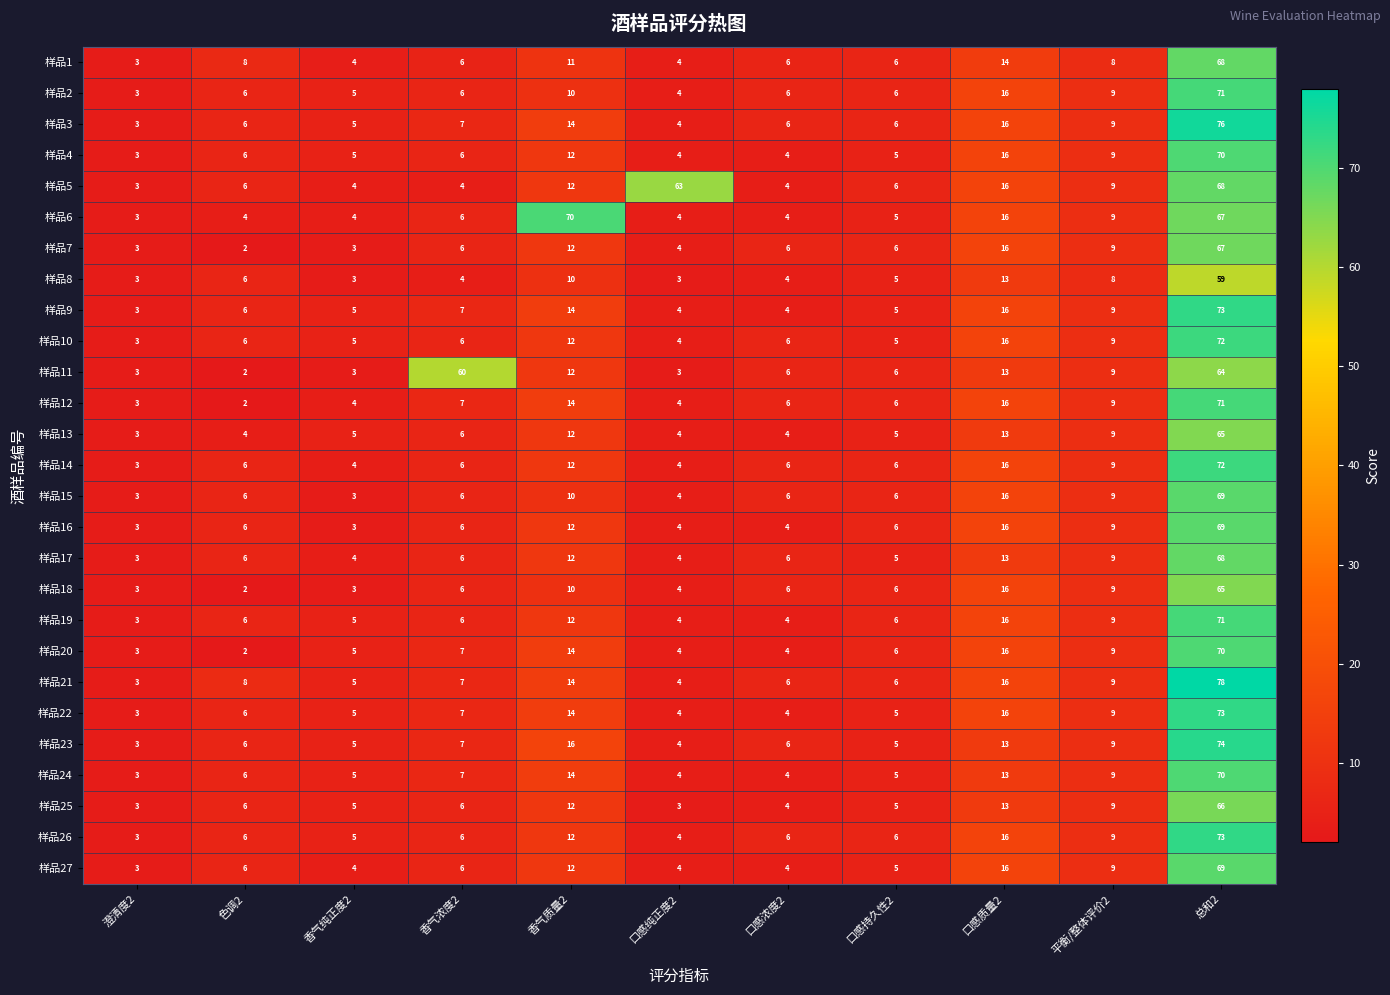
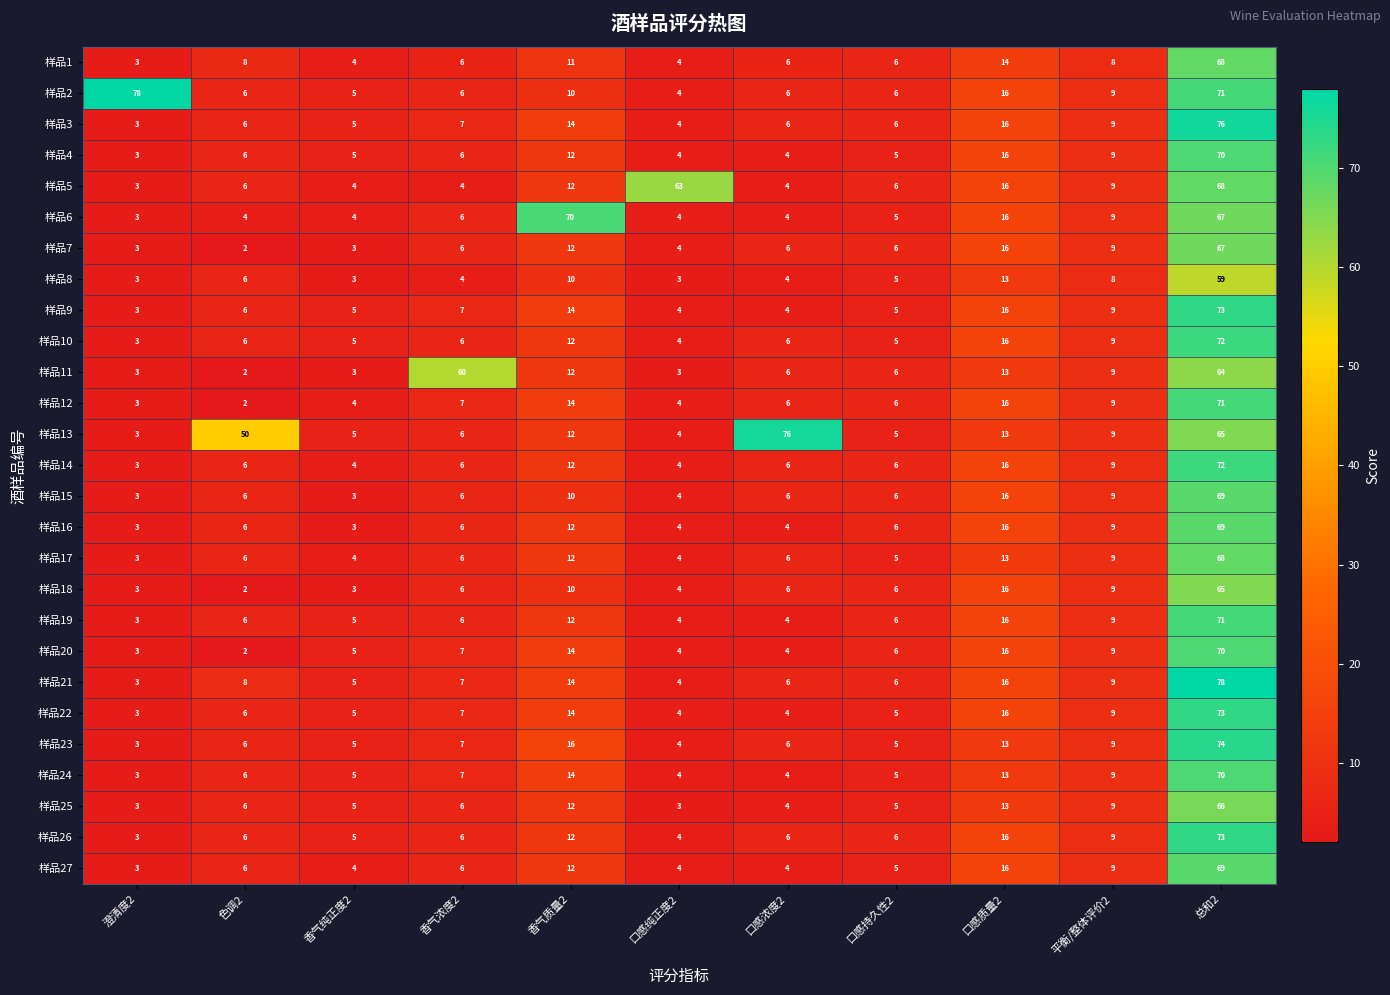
  {
    "样品2": {
-     "澄清度2": 3,
+     "澄清度2": 78,
      "色调2": 6,
      "香气纯正度2": 5,
      "香气浓度2": 6,
      "香气质量2": 10,
      "口感纯正度2": 4,
      "口感浓度2": 6,
      "口感持久性2": 6,
      "口感质量2": 16,
      "平衡/整体评价2": 9,
      "总和2": 71
    },
    "样品13": {
      "澄清度2": 3,
-     "色调2": 4,
+     "色调2": 50,
      "香气纯正度2": 5,
      "香气浓度2": 6,
      "香气质量2": 12,
      "口感纯正度2": 4,
-     "口感浓度2": 4,
+     "口感浓度2": 76,
      "口感持久性2": 5,
      "口感质量2": 13,
      "平衡/整体评价2": 9,
      "总和2": 65
    }
  }
